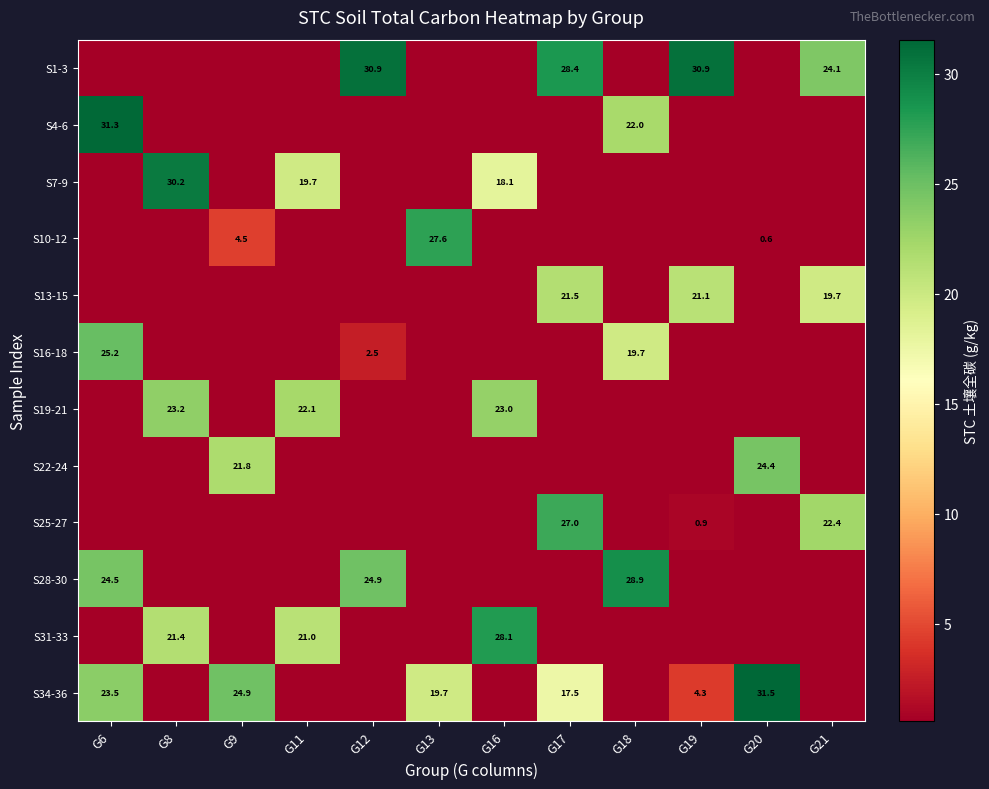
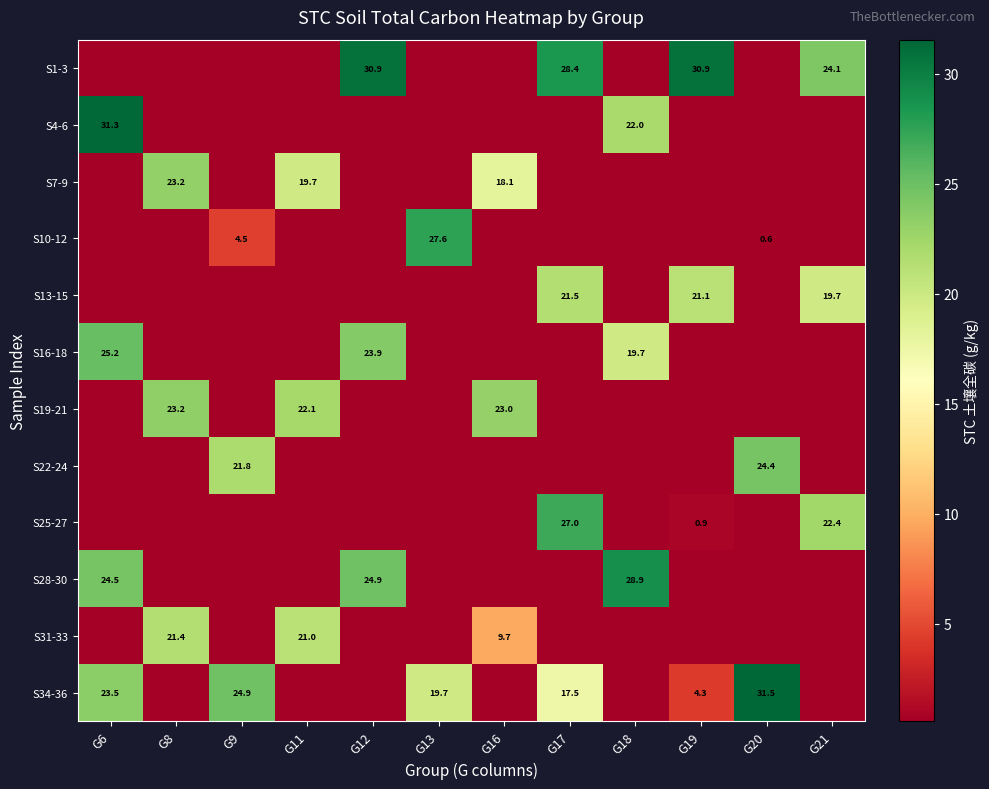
  {
    "S1-3": {
      "G12": 30.9,
      "G17": 28.4,
      "G19": 30.9,
      "G21": 24.1
    },
    "S4-6": {
      "G6": 31.3,
      "G18": 22.0
    },
    "S7-9": {
-     "G8": 30.2,
+     "G8": 23.2,
      "G11": 19.7,
      "G16": 18.1
    },
    "S10-12": {
      "G9": 4.5,
      "G13": 27.6,
      "G20": 0.6
    },
    "S13-15": {
      "G17": 21.5,
      "G19": 21.1,
      "G21": 19.7
    },
    "S16-18": {
      "G6": 25.2,
-     "G12": 2.5,
+     "G12": 23.9,
      "G18": 19.7
    },
    "S19-21": {
      "G8": 23.2,
      "G11": 22.1,
      "G16": 23.0
    },
    "S22-24": {
      "G9": 21.8,
      "G20": 24.4
    },
    "S25-27": {
      "G17": 27.0,
      "G19": 0.9,
      "G21": 22.4
    },
    "S28-30": {
      "G6": 24.5,
      "G12": 24.9,
      "G18": 28.9
    },
    "S31-33": {
      "G8": 21.4,
      "G11": 21.0,
-     "G16": 28.1
+     "G16": 9.7
    },
    "S34-36": {
      "G6": 23.5,
      "G9": 24.9,
      "G13": 19.7,
      "G17": 17.5,
      "G19": 4.3,
      "G20": 31.5
    }
  }
